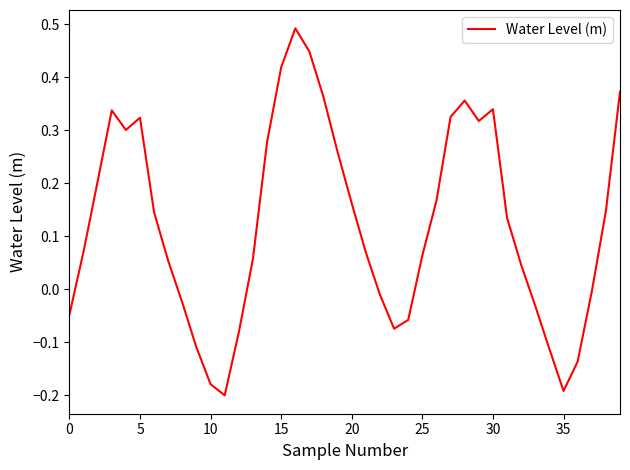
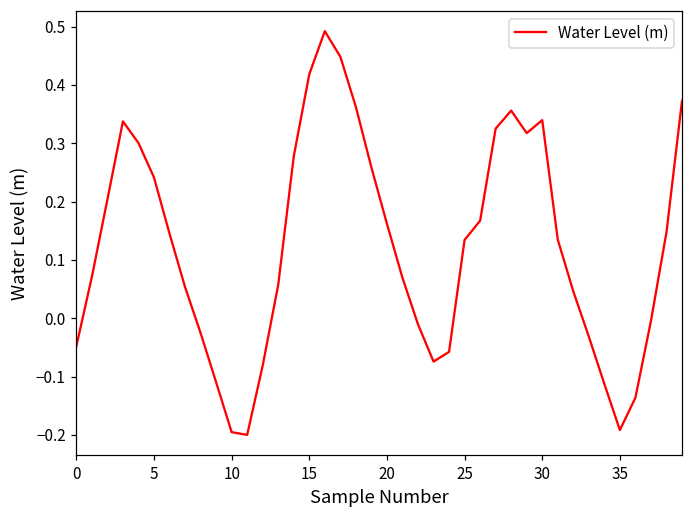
  {
    "0": -0.05,
-   "5": 0.32,
-   "10": -0.18,
+   "5": 0.24,
+   "10": -0.20,
    "15": 0.42,
    "20": 0.16,
-   "25": 0.06,
+   "25": 0.13,
    "30": 0.34,
    "35": -0.19
  }
